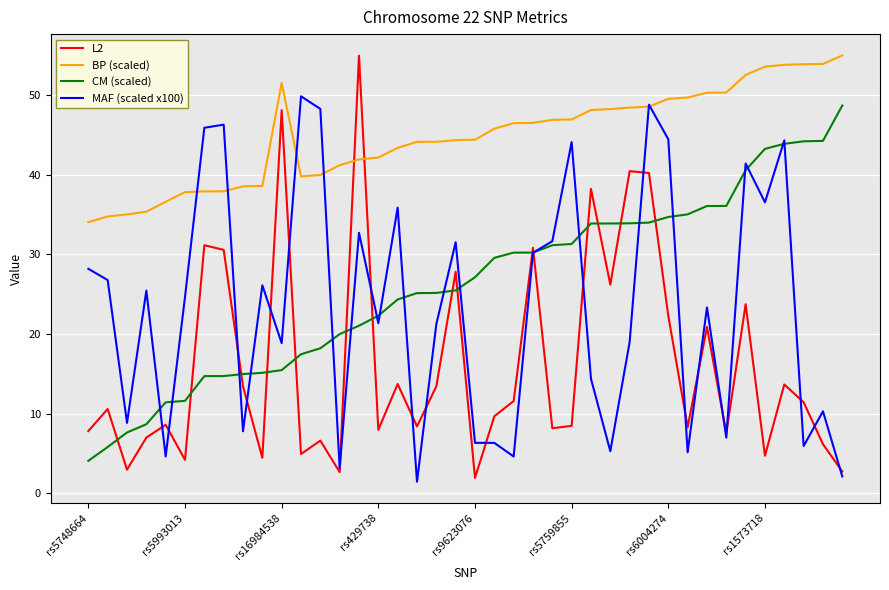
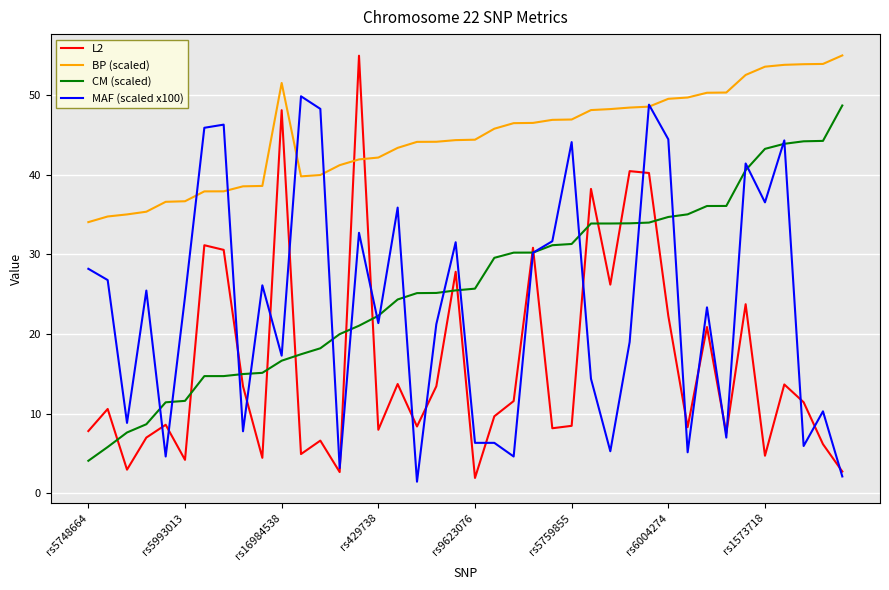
  {
    "L2": {
      "rs5748664": 8,
      "rs5993013": 4,
      "rs16984538": 48,
      "rs429738": 8,
      "rs9623076": 2,
      "rs5759855": 8,
      "rs6004274": 22,
      "rs1573718": 5
    },
    "BP (scaled)": {
      "rs5748664": 34,
-     "rs5993013": 38,
+     "rs5993013": 37,
      "rs16984538": 52,
      "rs429738": 42,
      "rs9623076": 44,
      "rs5759855": 47,
      "rs6004274": 50,
      "rs1573718": 54
    },
    "CM (scaled)": {
      "rs5748664": 4,
      "rs5993013": 12,
-     "rs16984538": 15,
+     "rs16984538": 17,
      "rs429738": 22,
-     "rs9623076": 27,
+     "rs9623076": 26,
      "rs5759855": 31,
      "rs6004274": 35,
      "rs1573718": 43
    },
    "MAF (scaled x100)": {
      "rs5748664": 28,
      "rs5993013": 25,
-     "rs16984538": 19,
+     "rs16984538": 17,
      "rs429738": 21,
      "rs9623076": 6,
      "rs5759855": 44,
      "rs6004274": 44,
      "rs1573718": 37
    }
  }
